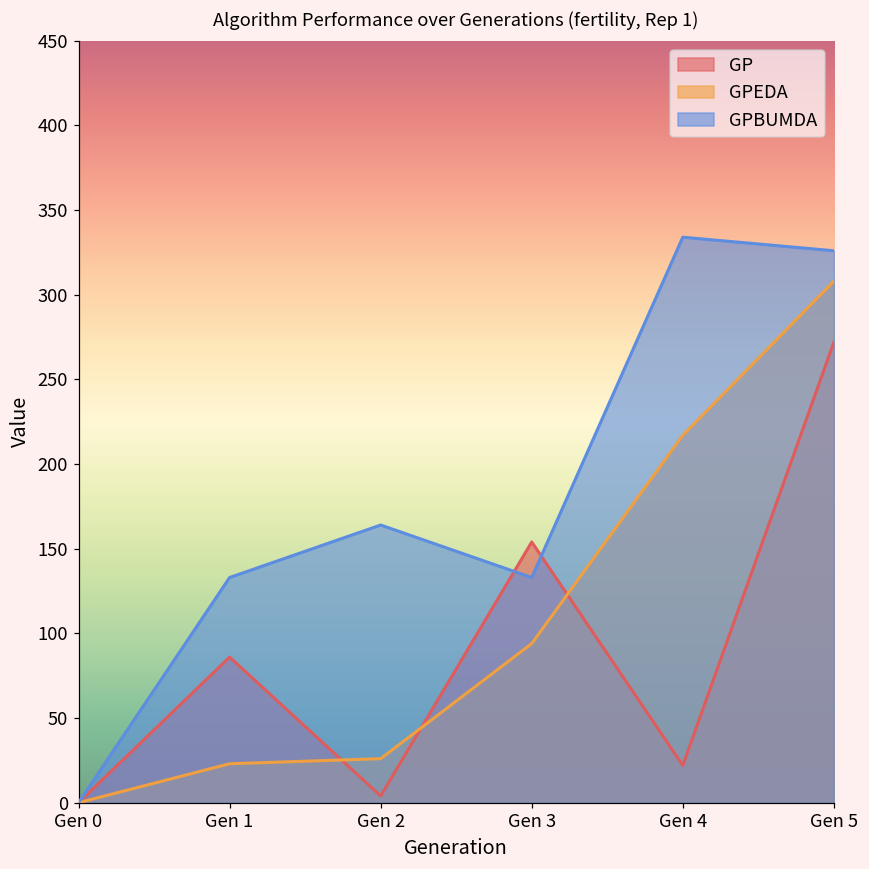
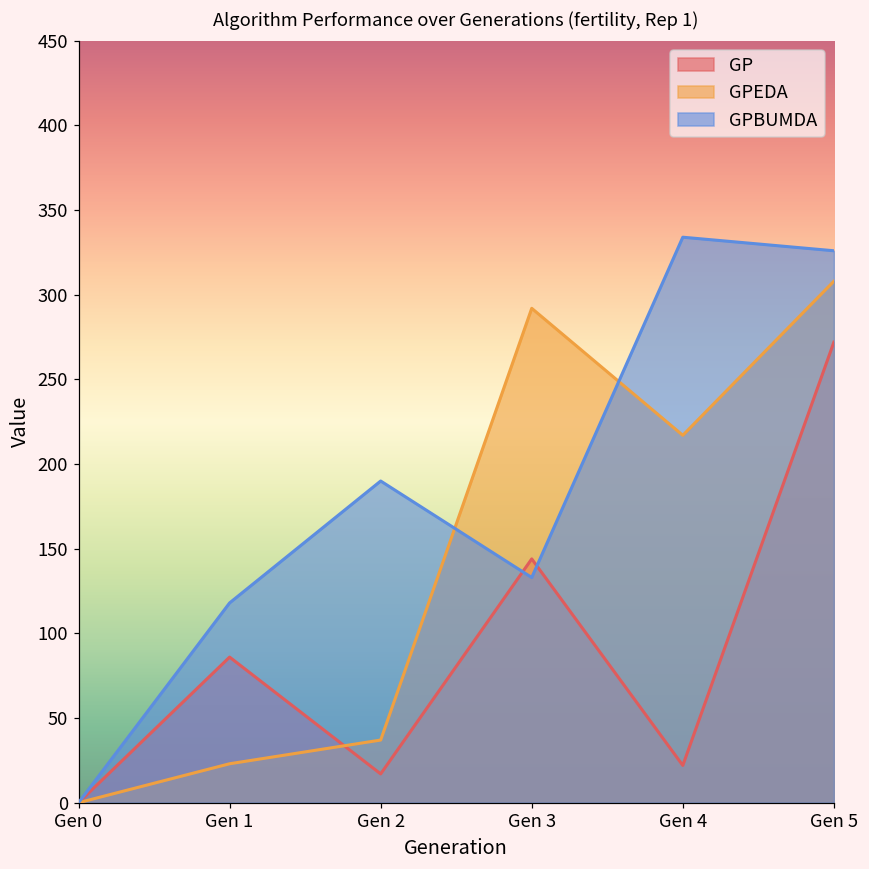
  {
    "GP": {
      "Gen 1": 86,
-     "Gen 2": 4,
-     "Gen 3": 154,
+     "Gen 2": 17,
+     "Gen 3": 144,
      "Gen 4": 22,
      "Gen 5": 272
    },
    "GPEDA": {
      "Gen 1": 23,
-     "Gen 2": 26,
-     "Gen 3": 94,
+     "Gen 2": 37,
+     "Gen 3": 292,
      "Gen 4": 217,
      "Gen 5": 308
    },
    "GPBUMDA": {
-     "Gen 1": 133,
-     "Gen 2": 164,
+     "Gen 1": 118,
+     "Gen 2": 190,
      "Gen 3": 133,
      "Gen 4": 334,
      "Gen 5": 326
    }
  }
